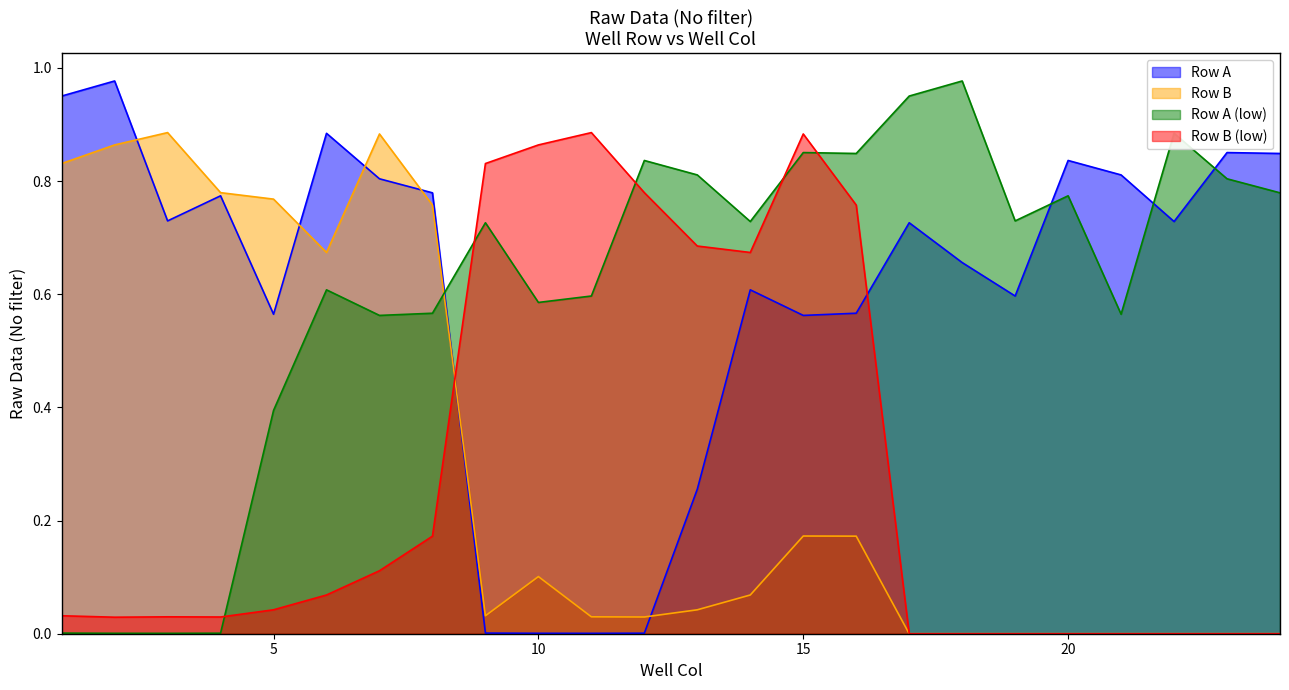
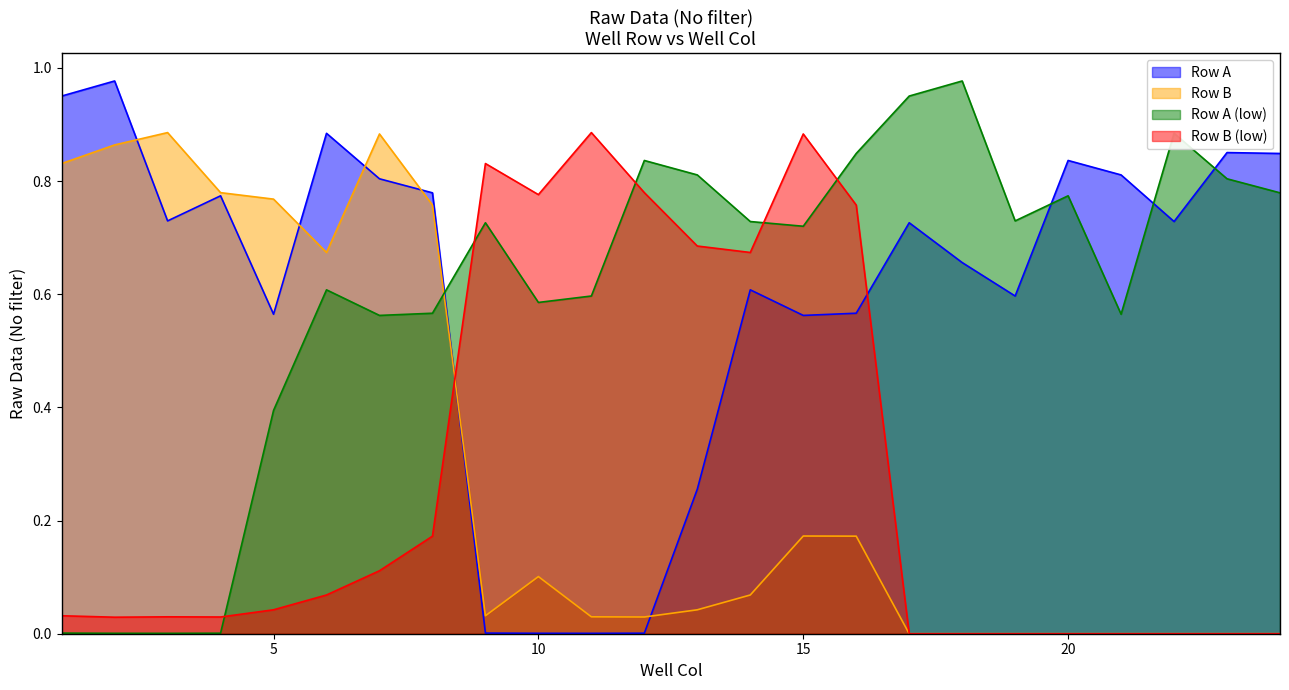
  {
    "Row A": {
      "5": 0.56,
      "10": 0.00,
      "15": 0.56,
      "20": 0.84
    },
    "Row B": {
      "5": 0.77,
      "10": 0.10,
      "15": 0.17
    },
    "Row A (low)": {
      "5": 0.39,
      "10": 0.59,
-     "15": 0.85,
+     "15": 0.72,
      "20": 0.77
    },
    "Row B (low)": {
      "5": 0.04,
-     "10": 0.86,
+     "10": 0.78,
      "15": 0.88
    }
  }
